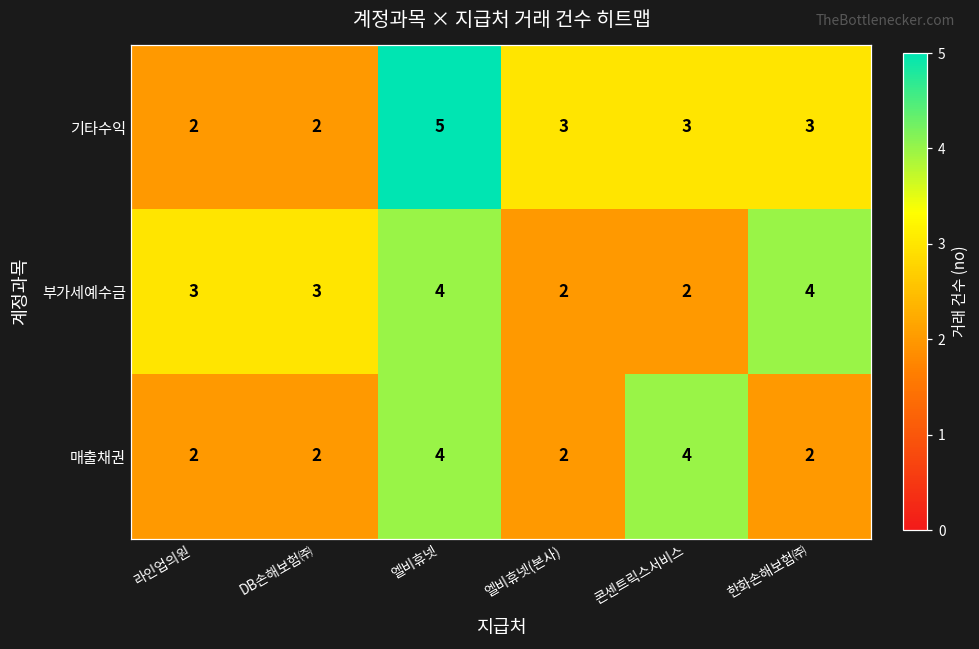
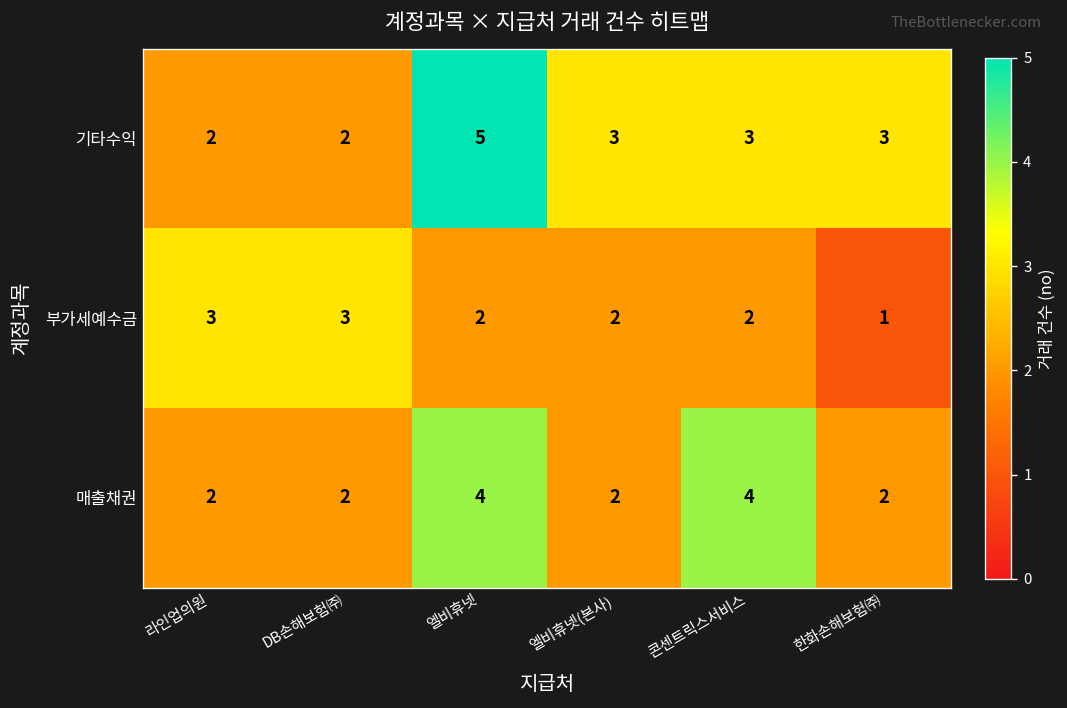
  {
    "기타수익": {
      "라인업의원": 2,
      "DB손해보험㈜": 2,
      "엘비휴넷": 5,
      "엘비휴넷(본사)": 3,
      "콘센트릭스서비스": 3,
      "한화손해보험㈜": 3
    },
    "부가세예수금": {
      "라인업의원": 3,
      "DB손해보험㈜": 3,
-     "엘비휴넷": 4,
+     "엘비휴넷": 2,
      "엘비휴넷(본사)": 2,
      "콘센트릭스서비스": 2,
-     "한화손해보험㈜": 4
+     "한화손해보험㈜": 1
    },
    "매출채권": {
      "라인업의원": 2,
      "DB손해보험㈜": 2,
      "엘비휴넷": 4,
      "엘비휴넷(본사)": 2,
      "콘센트릭스서비스": 4,
      "한화손해보험㈜": 2
    }
  }
